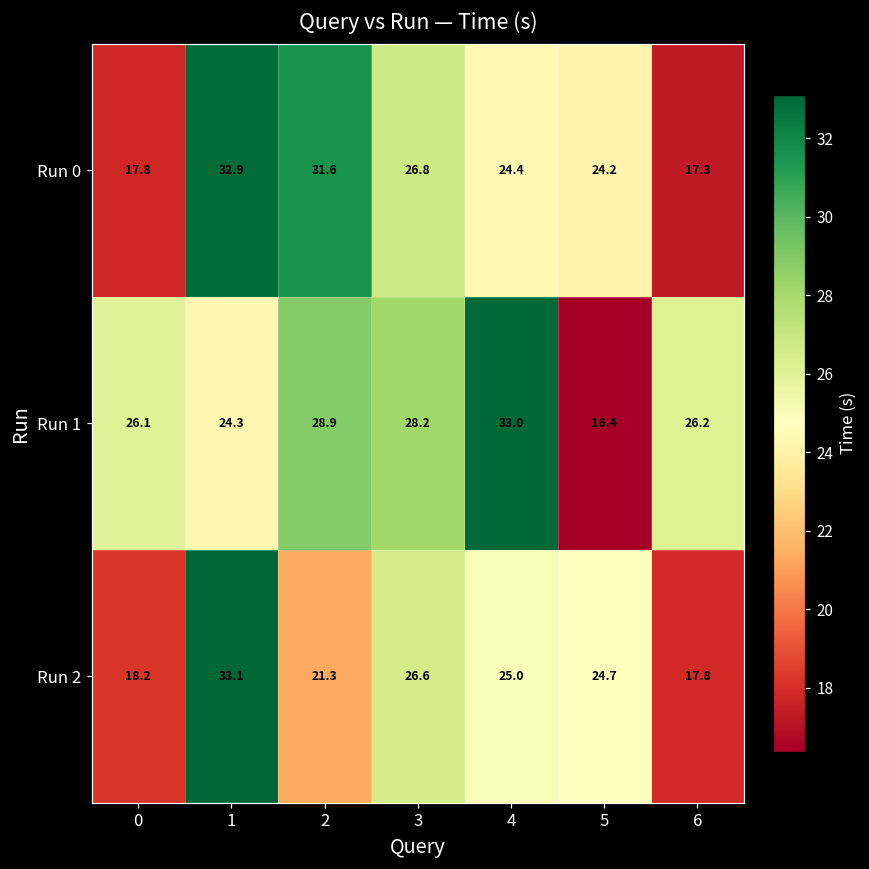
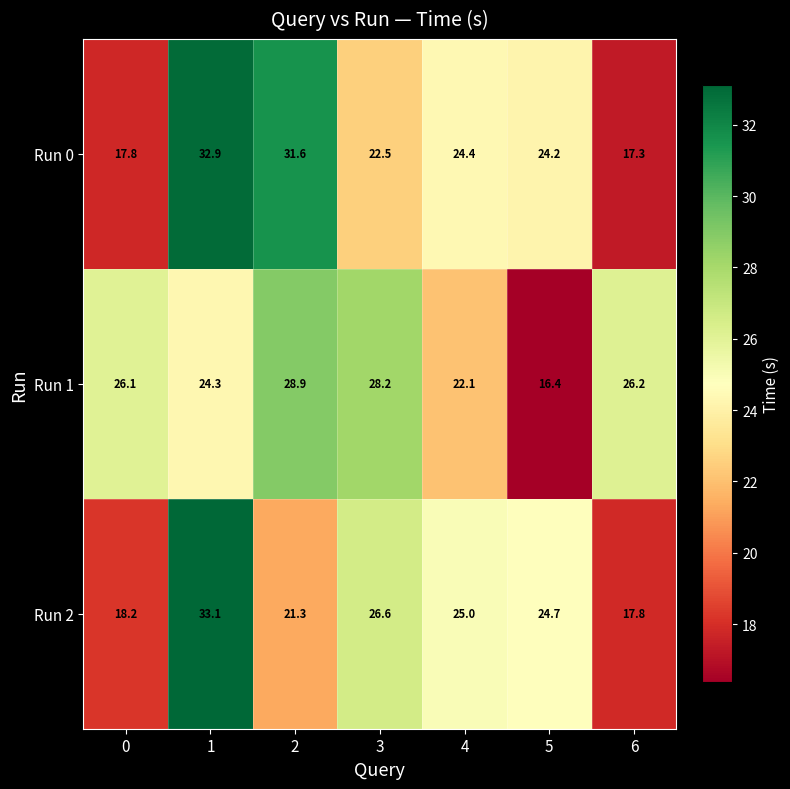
  {
    "Run 0": {
      "0": 17.8,
      "1": 32.9,
      "2": 31.6,
-     "3": 26.8,
+     "3": 22.5,
      "4": 24.4,
      "5": 24.2,
      "6": 17.3
    },
    "Run 1": {
      "0": 26.1,
      "1": 24.3,
      "2": 28.9,
      "3": 28.2,
-     "4": 33.0,
+     "4": 22.1,
      "5": 16.4,
      "6": 26.2
    },
    "Run 2": {
      "0": 18.2,
      "1": 33.1,
      "2": 21.3,
      "3": 26.6,
      "4": 25.0,
      "5": 24.7,
      "6": 17.8
    }
  }
